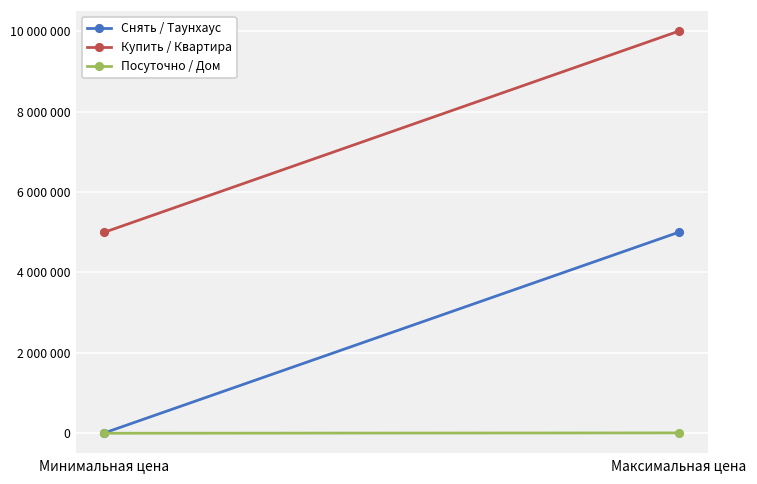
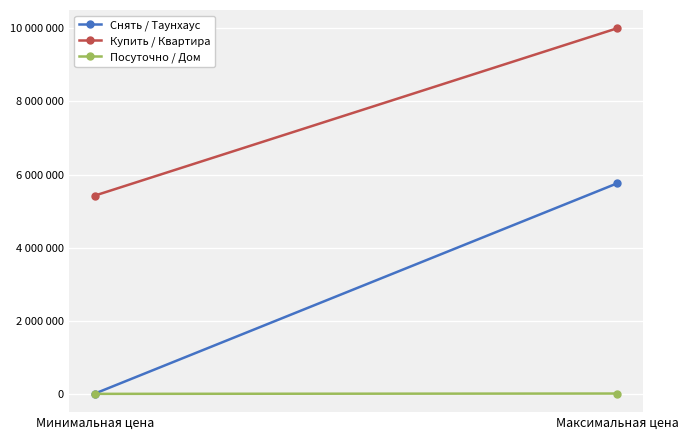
  {
    "Снять / Таунхаус": {
-     "Максимальная цена": 5000000
+     "Максимальная цена": 5800000
    },
    "Купить / Квартира": {
-     "Минимальная цена": 5000000,
+     "Минимальная цена": 5400000,
      "Максимальная цена": 10000000
    },
    "Посуточно / Дом": {
      "Максимальная цена": 0
    }
  }
